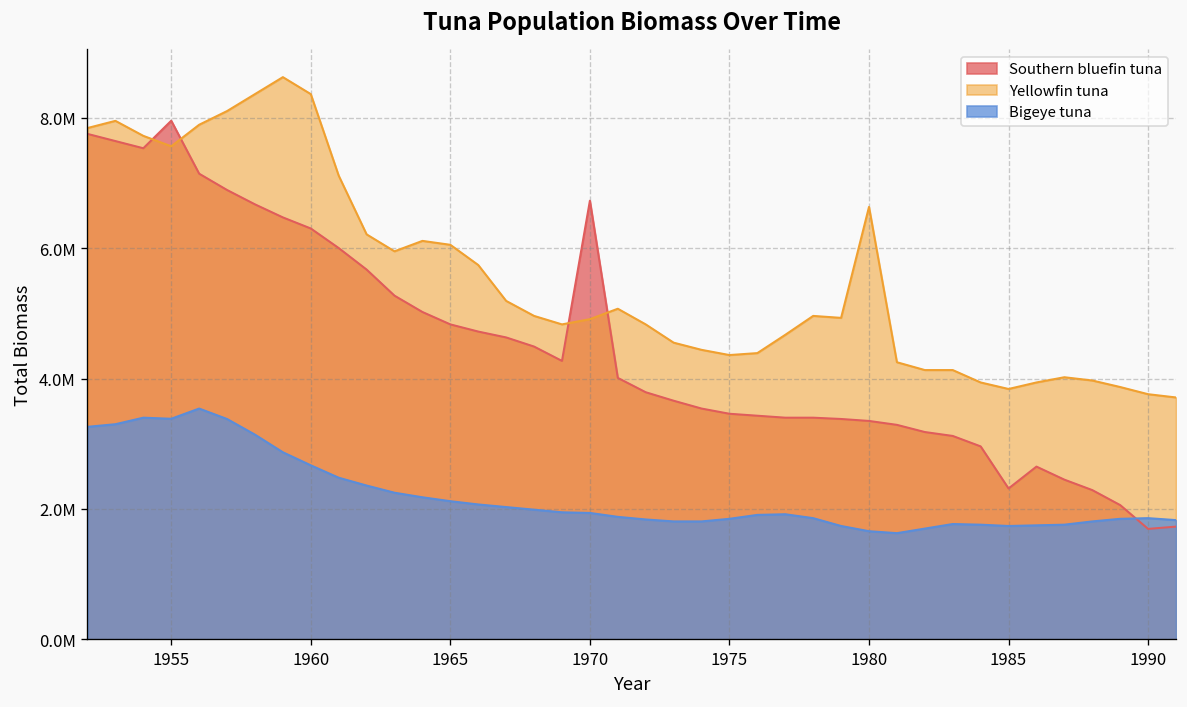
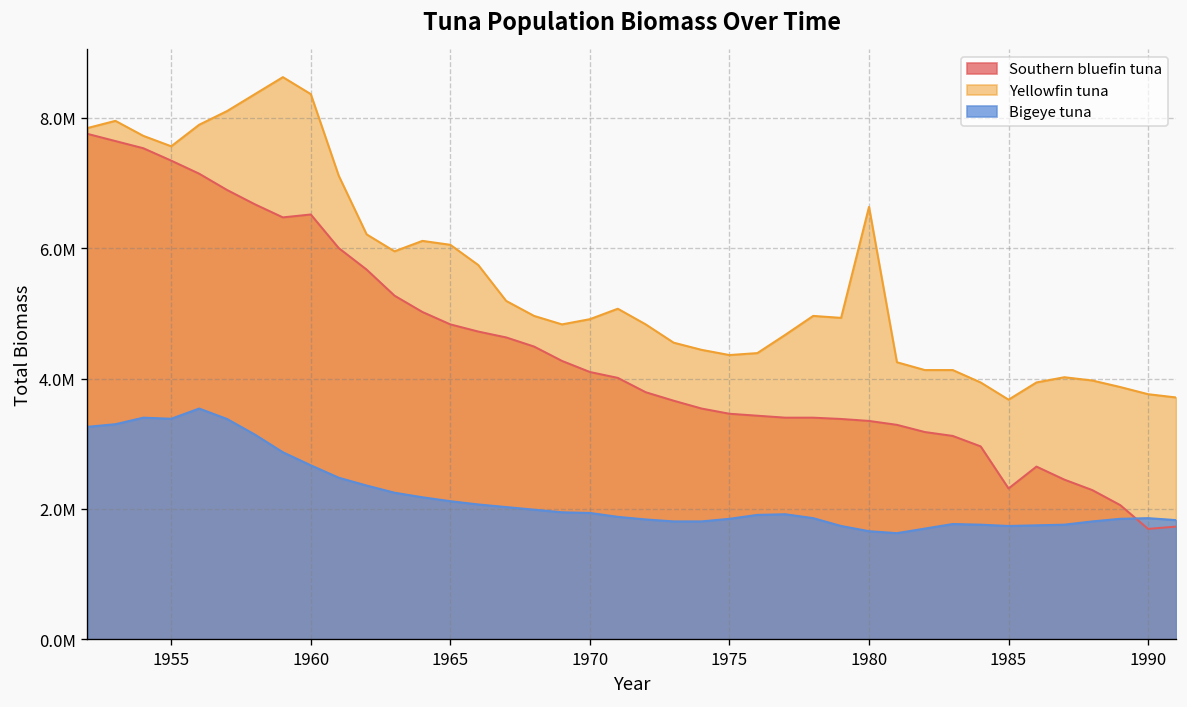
  {
    "Southern bluefin tuna": {
-     "1955": 8000000,
-     "1960": 6300000,
+     "1955": 7300000,
+     "1960": 6500000,
      "1965": 4800000,
-     "1970": 6700000,
+     "1970": 4100000,
      "1975": 3500000,
      "1980": 3400000,
      "1985": 2300000,
      "1990": 1700000
    },
    "Yellowfin tuna": {
      "1955": 7600000,
      "1960": 8400000,
      "1965": 6100000,
      "1970": 4900000,
      "1975": 4400000,
      "1980": 6600000,
-     "1985": 3800000,
+     "1985": 3700000,
      "1990": 3800000
    },
    "Bigeye tuna": {
      "1955": 3400000,
      "1960": 2700000,
      "1965": 2100000,
      "1970": 1900000,
      "1975": 1900000,
      "1980": 1700000,
      "1985": 1700000,
      "1990": 1900000
    }
  }
